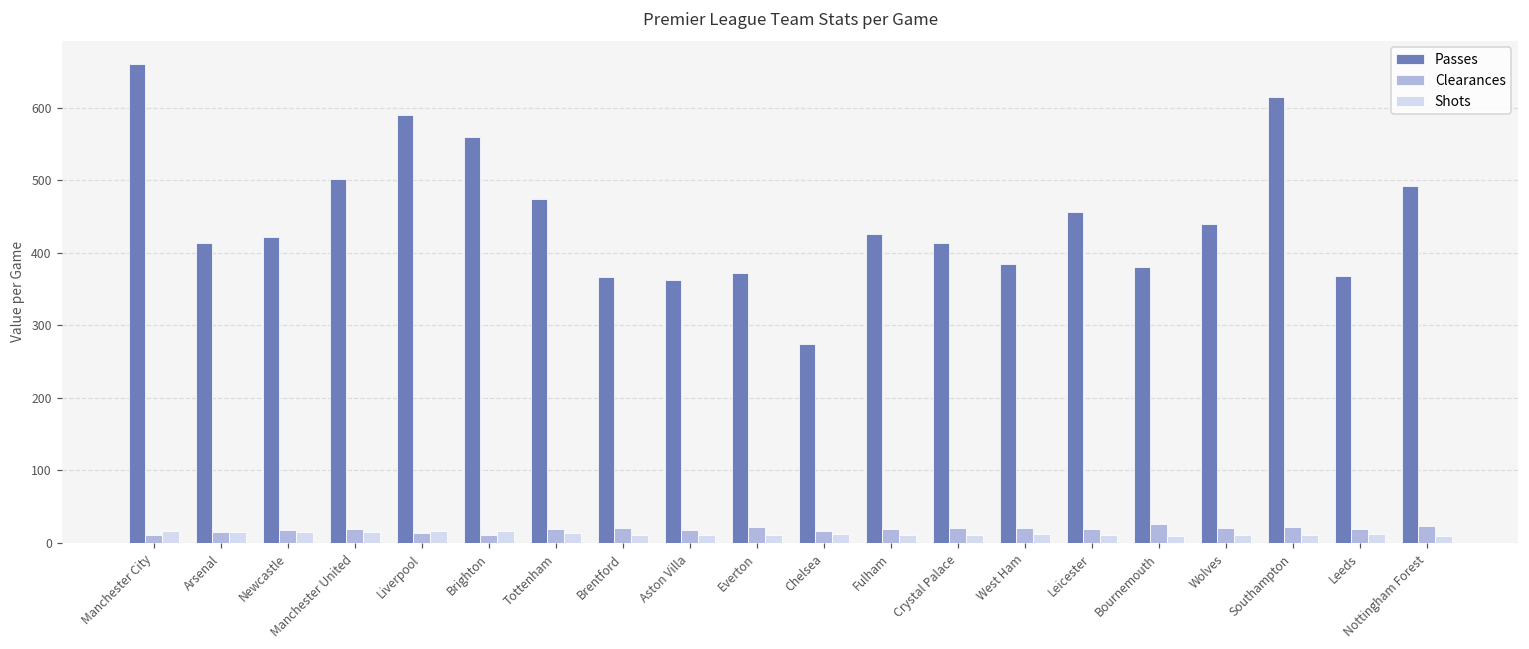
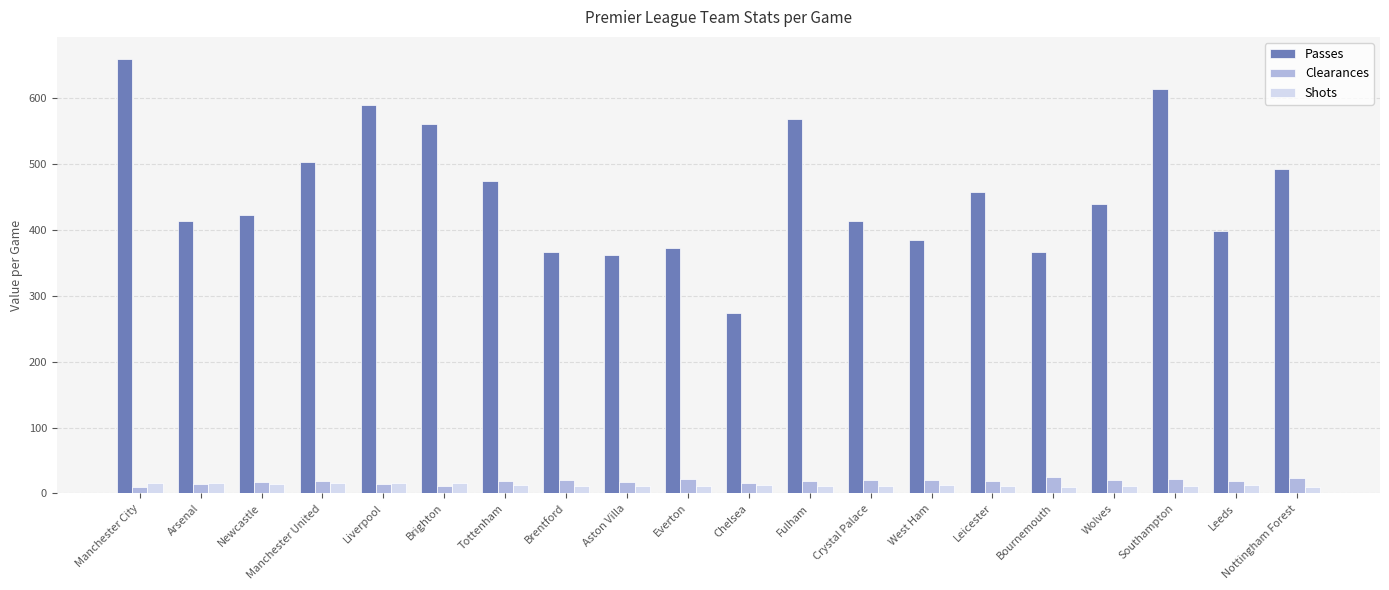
  {
    "Passes": {
      "Manchester City": 660,
      "Arsenal": 410,
      "Newcastle": 420,
      "Manchester United": 500,
      "Liverpool": 590,
      "Brighton": 560,
      "Tottenham": 470,
      "Brentford": 370,
      "Aston Villa": 360,
      "Everton": 370,
      "Chelsea": 270,
-     "Fulham": 430,
+     "Fulham": 570,
      "Crystal Palace": 410,
      "West Ham": 390,
      "Leicester": 460,
-     "Bournemouth": 380,
+     "Bournemouth": 370,
      "Wolves": 440,
      "Southampton": 610,
-     "Leeds": 370,
+     "Leeds": 400,
      "Nottingham Forest": 490
    }
  }
